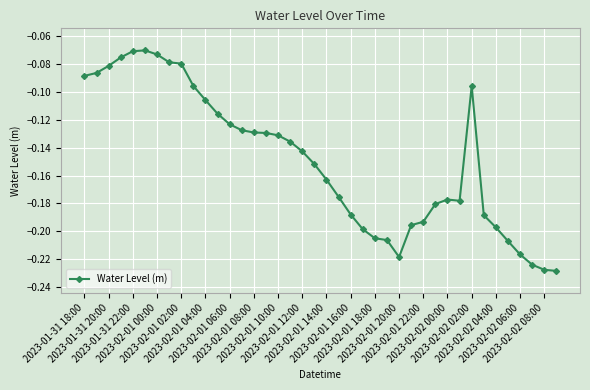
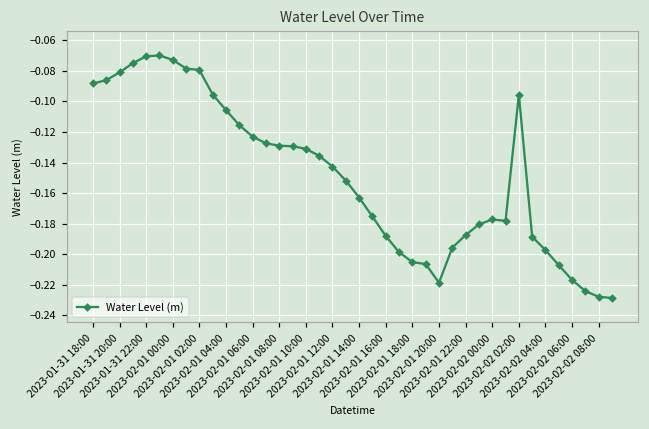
  {
    "2023-01-31 18:00": -0.088,
    "2023-01-31 20:00": -0.081,
    "2023-01-31 22:00": -0.071,
    "2023-02-01 00:00": -0.073,
    "2023-02-01 02:00": -0.080,
    "2023-02-01 04:00": -0.106,
    "2023-02-01 06:00": -0.123,
    "2023-02-01 08:00": -0.129,
    "2023-02-01 10:00": -0.131,
    "2023-02-01 12:00": -0.143,
    "2023-02-01 14:00": -0.163,
    "2023-02-01 16:00": -0.188,
    "2023-02-01 18:00": -0.205,
    "2023-02-01 20:00": -0.219,
-   "2023-02-01 22:00": -0.193,
+   "2023-02-01 22:00": -0.187,
    "2023-02-02 00:00": -0.177,
    "2023-02-02 02:00": -0.096,
    "2023-02-02 04:00": -0.197,
    "2023-02-02 06:00": -0.217,
    "2023-02-02 08:00": -0.228
  }
